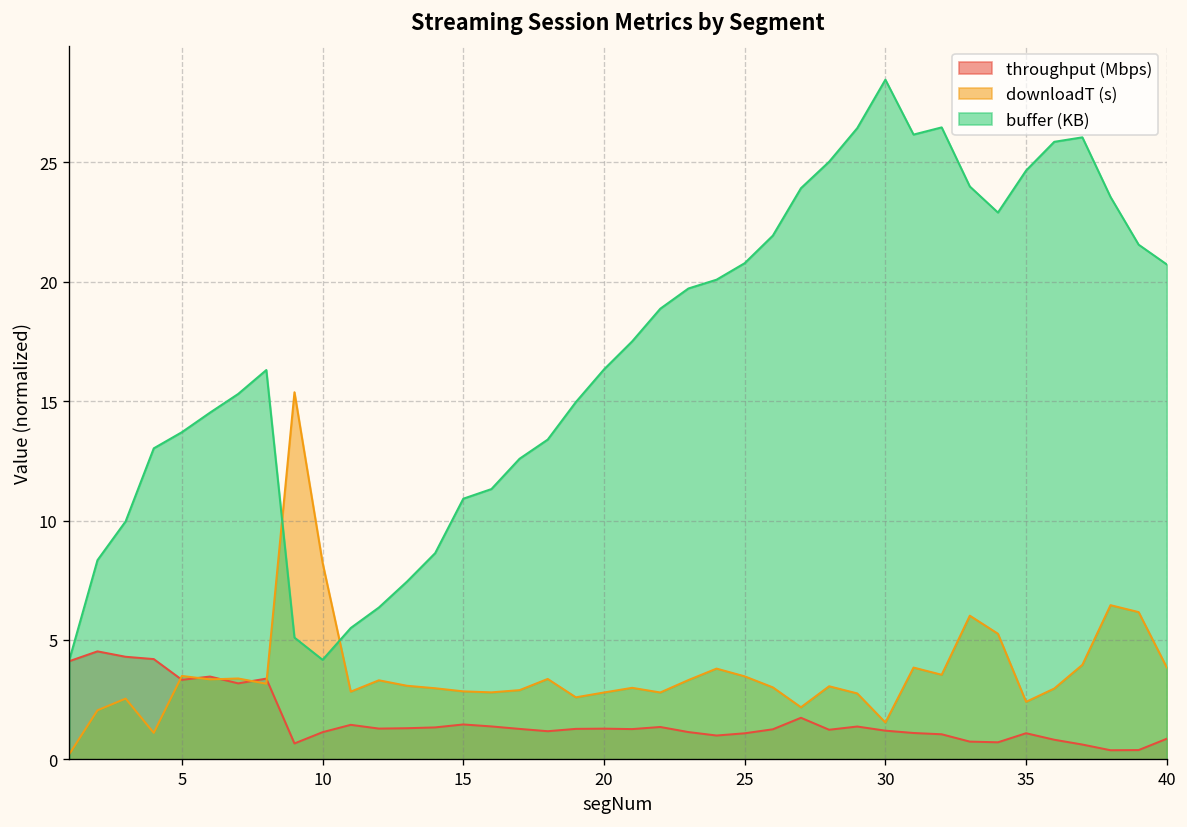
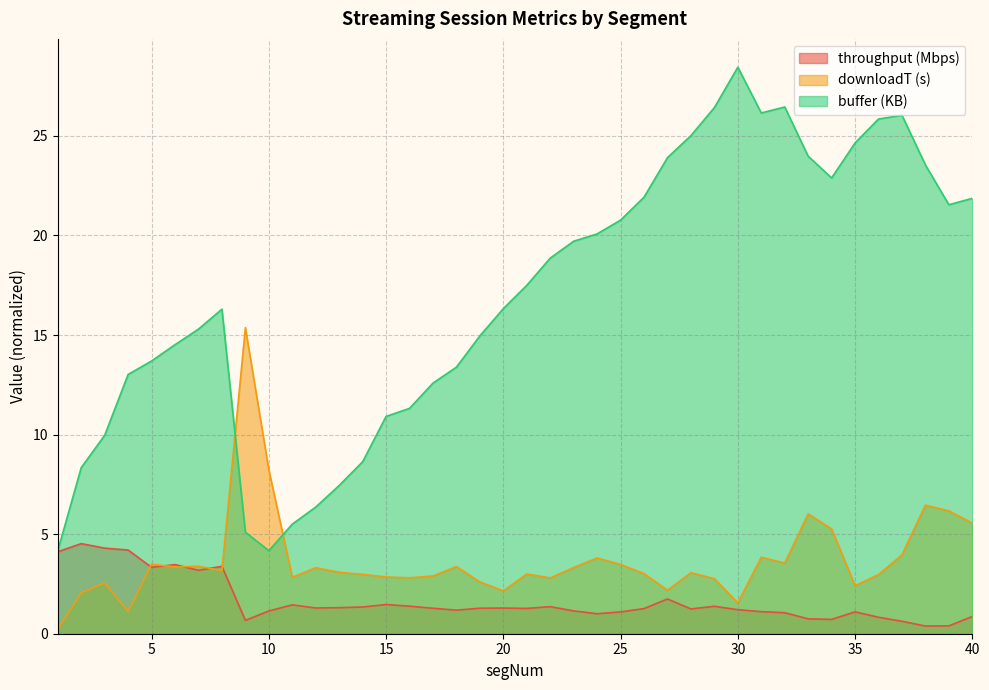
  {
    "throughput (Mbps)": {
      "5": 3.3,
      "10": 1.1,
      "15": 1.5,
      "20": 1.3,
      "25": 1.1,
      "30": 1.2,
      "35": 1.1,
      "40": 0.9
    },
    "downloadT (s)": {
      "5": 3.5,
      "10": 8.2,
      "15": 2.9,
-     "20": 2.8,
+     "20": 2.2,
      "25": 3.5,
      "30": 1.5,
      "35": 2.4,
-     "40": 3.9
+     "40": 5.6
    },
    "buffer (KB)": {
      "5": 13.7,
      "10": 4.2,
      "15": 10.9,
      "20": 16.3,
      "25": 20.8,
      "30": 28.5,
      "35": 24.6,
-     "40": 20.7
+     "40": 21.9
    }
  }
